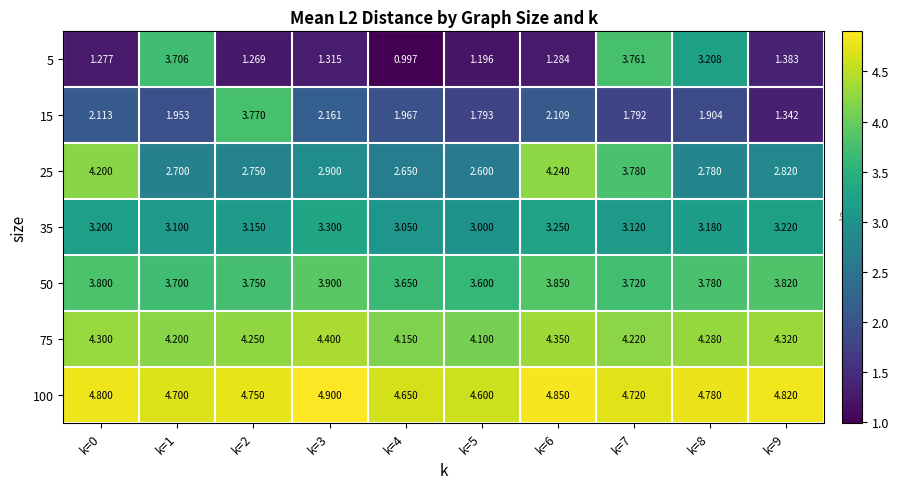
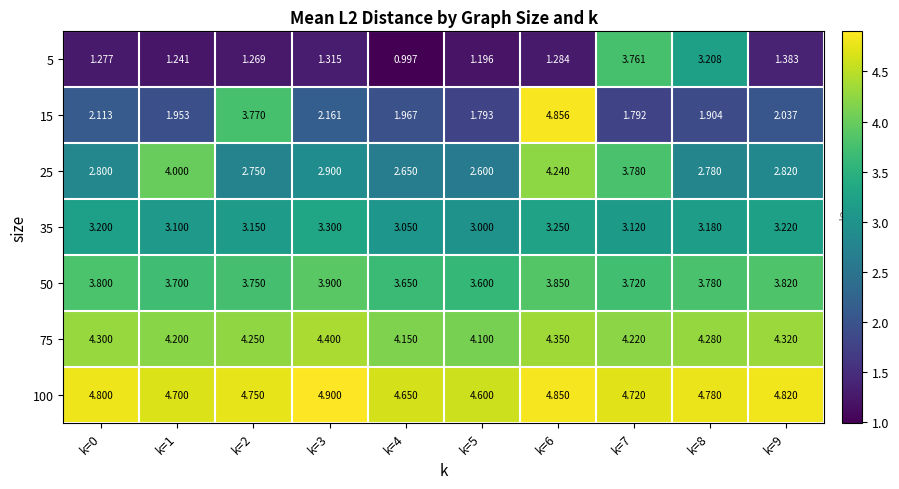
  {
    "5": {
      "k=0": 1.277,
-     "k=1": 3.706,
+     "k=1": 1.241,
      "k=2": 1.269,
      "k=3": 1.315,
      "k=4": 0.997,
      "k=5": 1.196,
      "k=6": 1.284,
      "k=7": 3.761,
      "k=8": 3.208,
      "k=9": 1.383
    },
    "15": {
      "k=0": 2.113,
      "k=1": 1.953,
      "k=2": 3.770,
      "k=3": 2.161,
      "k=4": 1.967,
      "k=5": 1.793,
-     "k=6": 2.109,
+     "k=6": 4.856,
      "k=7": 1.792,
      "k=8": 1.904,
-     "k=9": 1.342
+     "k=9": 2.037
    },
    "25": {
-     "k=0": 4.200,
-     "k=1": 2.700,
+     "k=0": 2.800,
+     "k=1": 4.000,
      "k=2": 2.750,
      "k=3": 2.900,
      "k=4": 2.650,
      "k=5": 2.600,
      "k=6": 4.240,
      "k=7": 3.780,
      "k=8": 2.780,
      "k=9": 2.820
    },
    "35": {
      "k=0": 3.200,
      "k=1": 3.100,
      "k=2": 3.150,
      "k=3": 3.300,
      "k=4": 3.050,
      "k=5": 3.000,
      "k=6": 3.250,
      "k=7": 3.120,
      "k=8": 3.180,
      "k=9": 3.220
    },
    "50": {
      "k=0": 3.800,
      "k=1": 3.700,
      "k=2": 3.750,
      "k=3": 3.900,
      "k=4": 3.650,
      "k=5": 3.600,
      "k=6": 3.850,
      "k=7": 3.720,
      "k=8": 3.780,
      "k=9": 3.820
    },
    "75": {
      "k=0": 4.300,
      "k=1": 4.200,
      "k=2": 4.250,
      "k=3": 4.400,
      "k=4": 4.150,
      "k=5": 4.100,
      "k=6": 4.350,
      "k=7": 4.220,
      "k=8": 4.280,
      "k=9": 4.320
    },
    "100": {
      "k=0": 4.800,
      "k=1": 4.700,
      "k=2": 4.750,
      "k=3": 4.900,
      "k=4": 4.650,
      "k=5": 4.600,
      "k=6": 4.850,
      "k=7": 4.720,
      "k=8": 4.780,
      "k=9": 4.820
    }
  }
